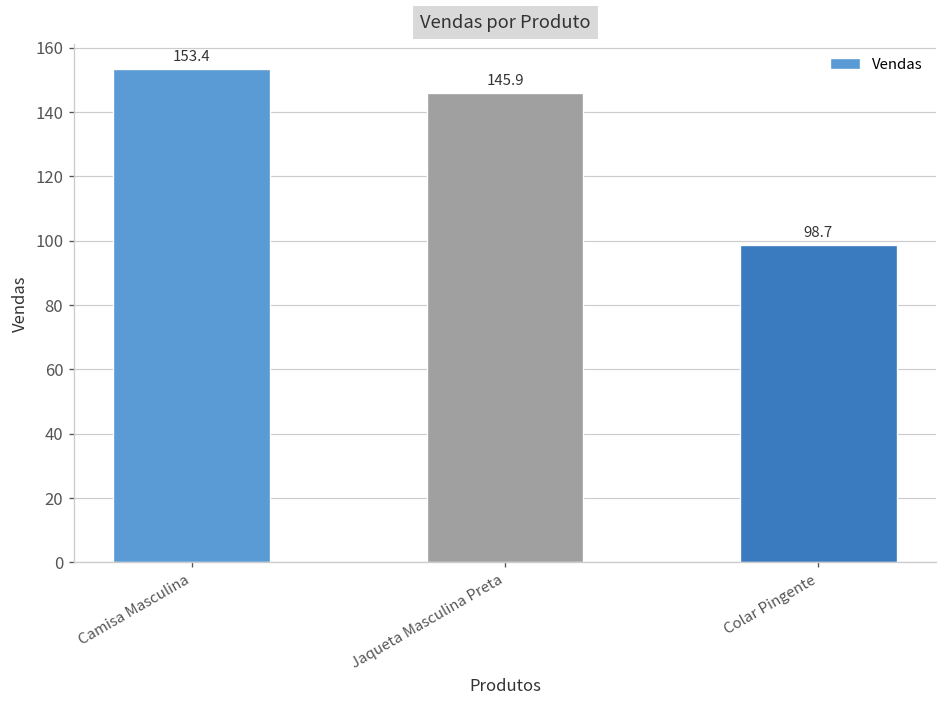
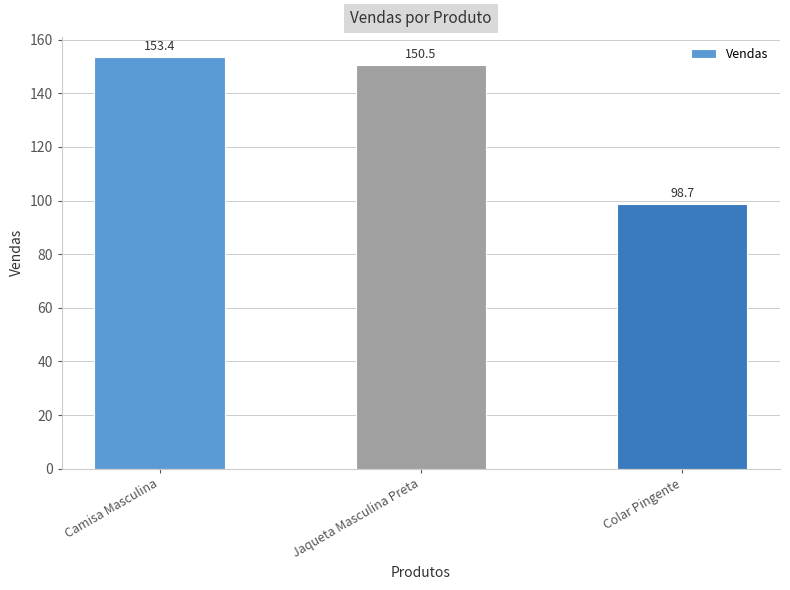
  {
    "Camisa Masculina": 153.4,
-   "Jaqueta Masculina Preta": 145.9,
+   "Jaqueta Masculina Preta": 150.5,
    "Colar Pingente": 98.7
  }
